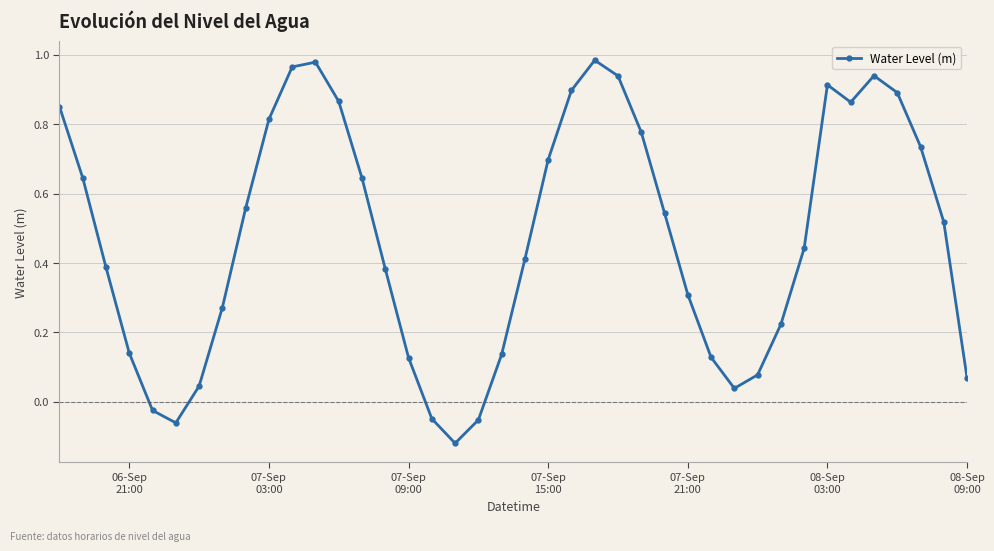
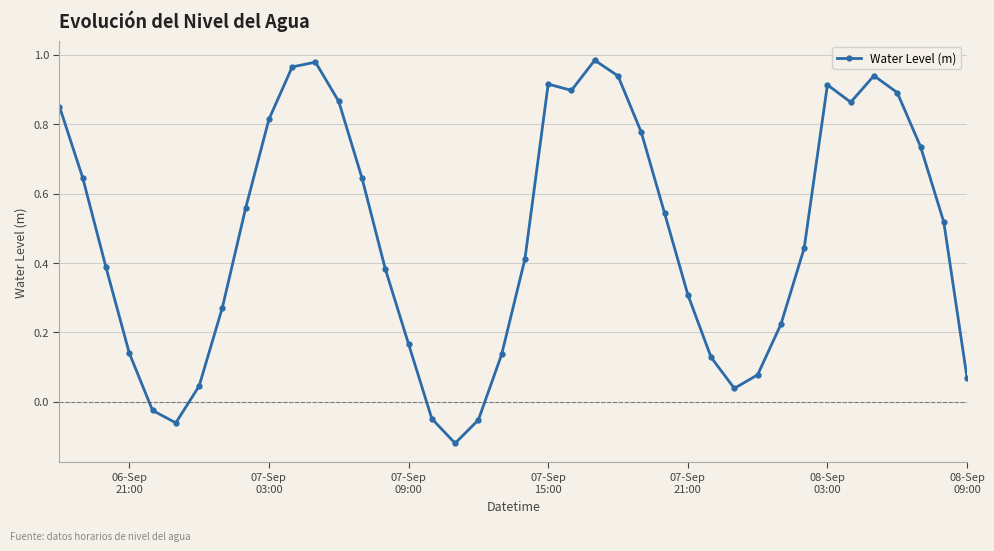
  {
    "06-Sep 21:00": 0.14,
    "07-Sep 03:00": 0.81,
-   "07-Sep 09:00": 0.13,
-   "07-Sep 15:00": 0.70,
+   "07-Sep 09:00": 0.17,
+   "07-Sep 15:00": 0.92,
    "07-Sep 21:00": 0.31,
    "08-Sep 03:00": 0.91,
    "08-Sep 09:00": 0.07
  }
